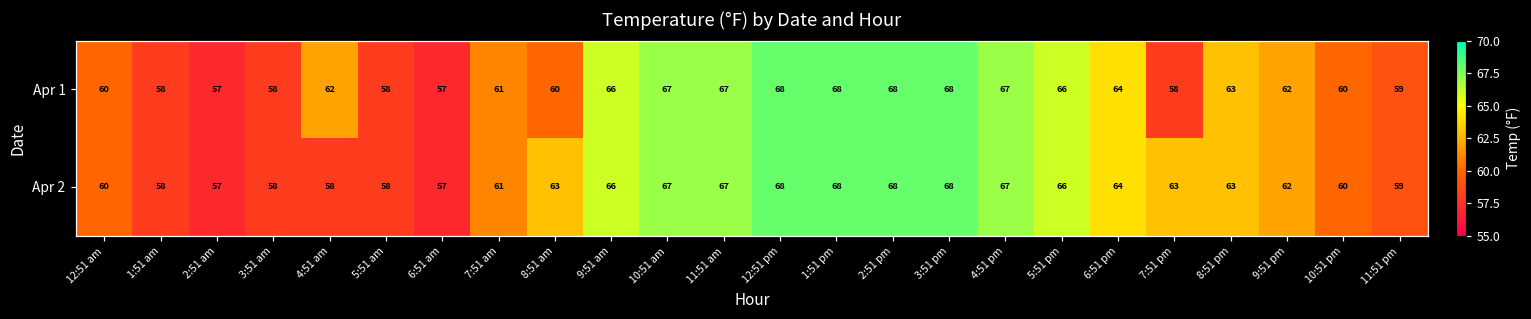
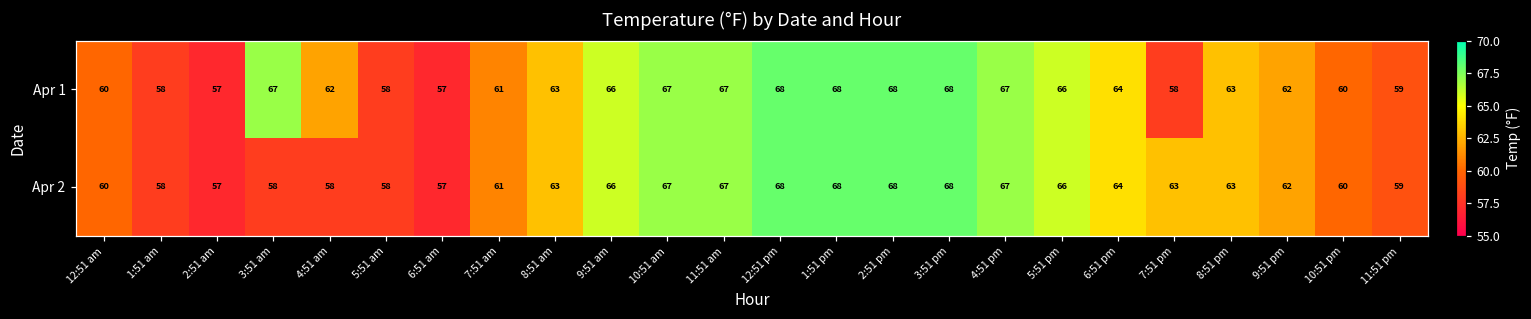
  {
    "Apr 1": {
      "12:51 am": 60,
      "1:51 am": 58,
      "2:51 am": 57,
-     "3:51 am": 58,
+     "3:51 am": 67,
      "4:51 am": 62,
      "5:51 am": 58,
      "6:51 am": 57,
      "7:51 am": 61,
-     "8:51 am": 60,
+     "8:51 am": 63,
      "9:51 am": 66,
      "10:51 am": 67,
      "11:51 am": 67,
      "12:51 pm": 68,
      "1:51 pm": 68,
      "2:51 pm": 68,
      "3:51 pm": 68,
      "4:51 pm": 67,
      "5:51 pm": 66,
      "6:51 pm": 64,
      "7:51 pm": 58,
      "8:51 pm": 63,
      "9:51 pm": 62,
      "10:51 pm": 60,
      "11:51 pm": 59
    },
    "Apr 2": {
      "12:51 am": 60,
      "1:51 am": 58,
      "2:51 am": 57,
      "3:51 am": 58,
      "4:51 am": 58,
      "5:51 am": 58,
      "6:51 am": 57,
      "7:51 am": 61,
      "8:51 am": 63,
      "9:51 am": 66,
      "10:51 am": 67,
      "11:51 am": 67,
      "12:51 pm": 68,
      "1:51 pm": 68,
      "2:51 pm": 68,
      "3:51 pm": 68,
      "4:51 pm": 67,
      "5:51 pm": 66,
      "6:51 pm": 64,
      "7:51 pm": 63,
      "8:51 pm": 63,
      "9:51 pm": 62,
      "10:51 pm": 60,
      "11:51 pm": 59
    }
  }
